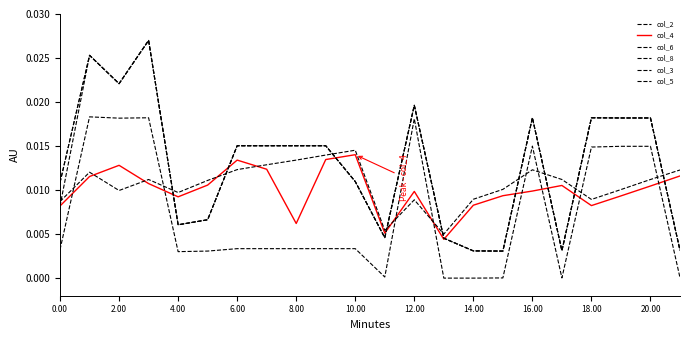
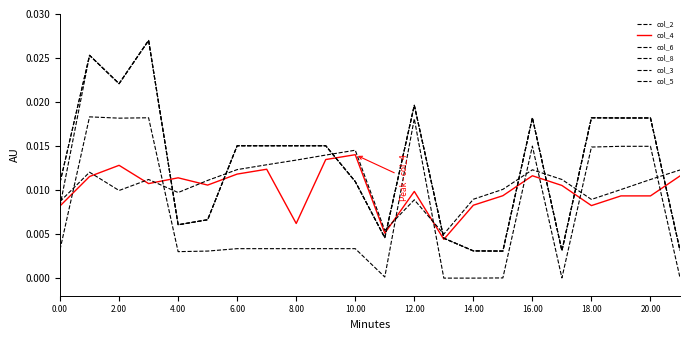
  {
    "col_4": {
      "2.00": 0.013,
-     "4.00": 0.009,
-     "6.00": 0.013,
+     "4.00": 0.011,
+     "6.00": 0.012,
      "8.00": 0.006,
      "12.00": 0.010,
      "14.00": 0.008,
-     "16.00": 0.010,
+     "16.00": 0.012,
      "18.00": 0.008,
-     "20.00": 0.010
+     "20.00": 0.009
    }
  }
